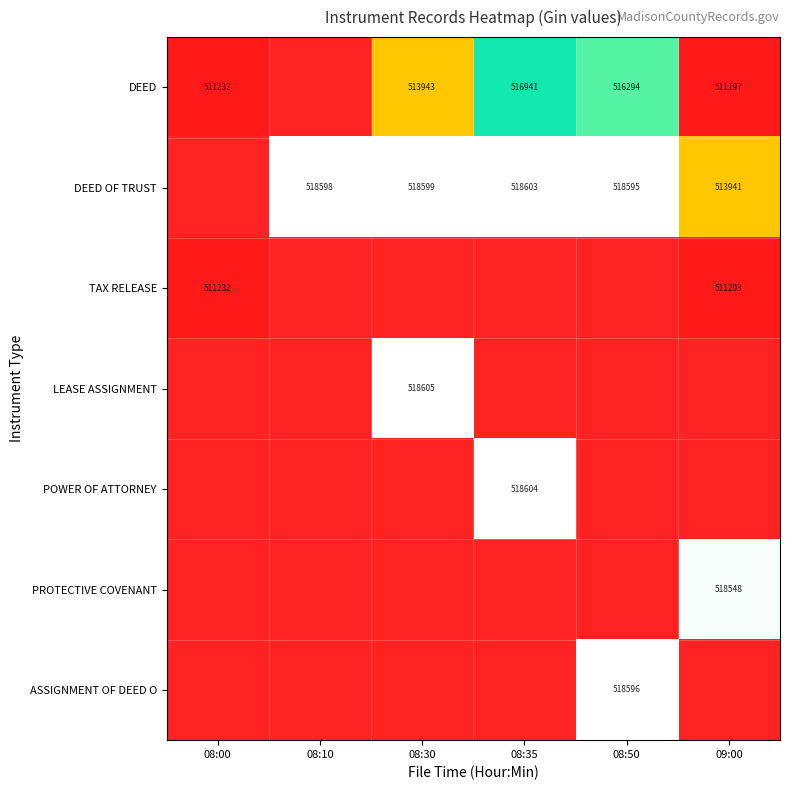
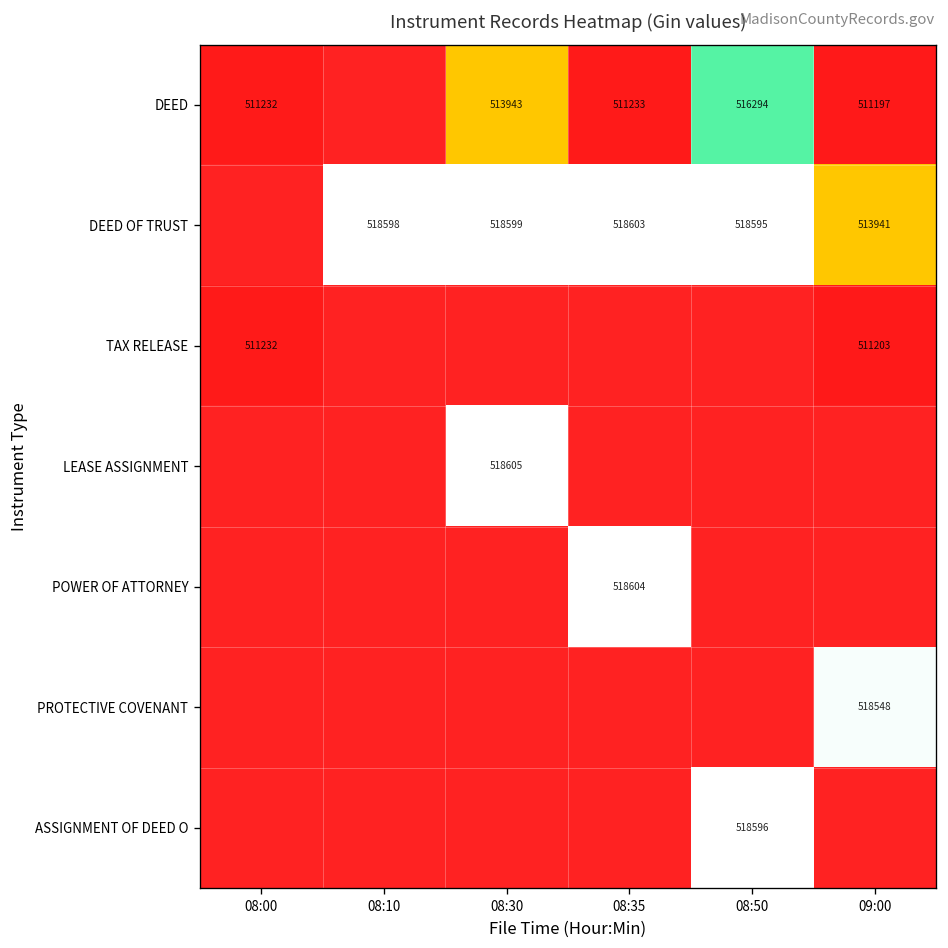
  {
    "DEED": {
      "08:00": 511232,
      "08:30": 513943,
-     "08:35": 516941,
+     "08:35": 511233,
      "08:50": 516294,
      "09:00": 511197
    },
    "DEED OF TRUST": {
      "08:10": 518598,
      "08:30": 518599,
      "08:35": 518603,
      "08:50": 518595,
      "09:00": 513941
    },
    "TAX RELEASE": {
      "08:00": 511232,
      "09:00": 511203
    },
    "LEASE ASSIGNMENT": {
      "08:30": 518605
    },
    "POWER OF ATTORNEY": {
      "08:35": 518604
    },
    "PROTECTIVE COVENANT": {
      "09:00": 518548
    },
    "ASSIGNMENT OF DEED O": {
      "08:50": 518596
    }
  }
